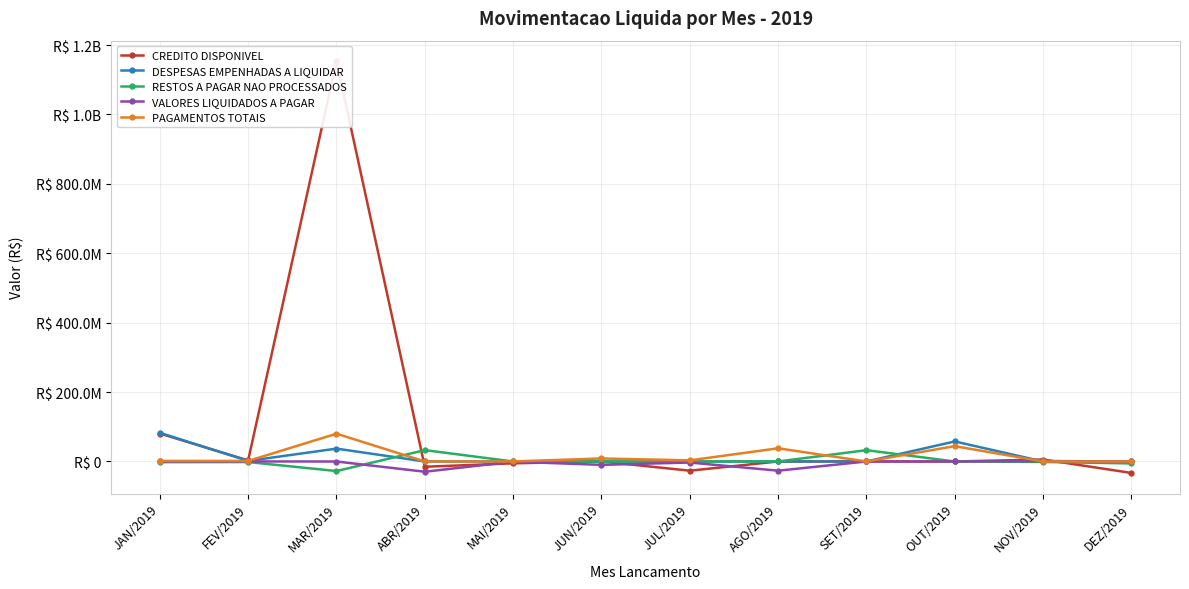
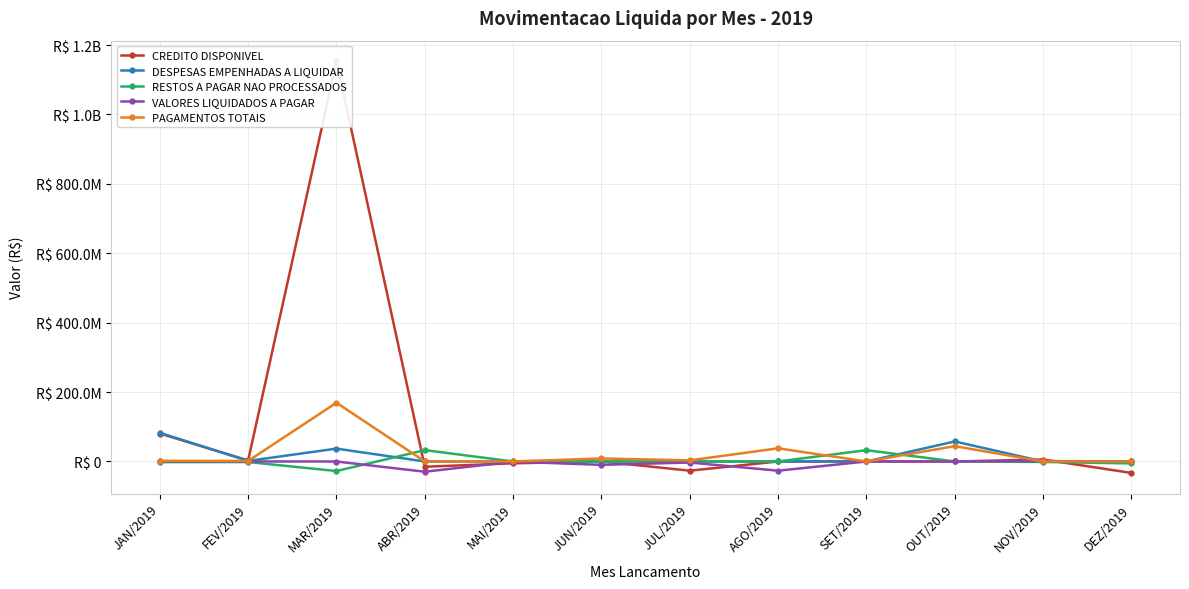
  {
    "CREDITO DISPONIVEL": {
      "ABR/2019": "R$ -20000000",
      "JUL/2019": "R$ -30000000",
      "DEZ/2019": "R$ -30000000"
    },
    "DESPESAS EMPENHADAS A LIQUIDAR": {
      "MAR/2019": "R$ 40000000",
      "OUT/2019": "R$ 60000000"
    },
    "RESTOS A PAGAR NAO PROCESSADOS": {
      "MAR/2019": "R$ -30000000",
      "ABR/2019": "R$ 30000000",
      "SET/2019": "R$ 30000000"
    },
    "VALORES LIQUIDADOS A PAGAR": {
      "MAR/2019": "R$ 0",
      "ABR/2019": "R$ -30000000",
      "JUN/2019": "R$ -10000000",
      "AGO/2019": "R$ -30000000"
    },
    "PAGAMENTOS TOTAIS": {
-     "MAR/2019": "R$ 80000000",
+     "MAR/2019": "R$ 170000000",
      "JUN/2019": "R$ 10000000",
      "AGO/2019": "R$ 40000000",
      "OUT/2019": "R$ 40000000"
    }
  }
